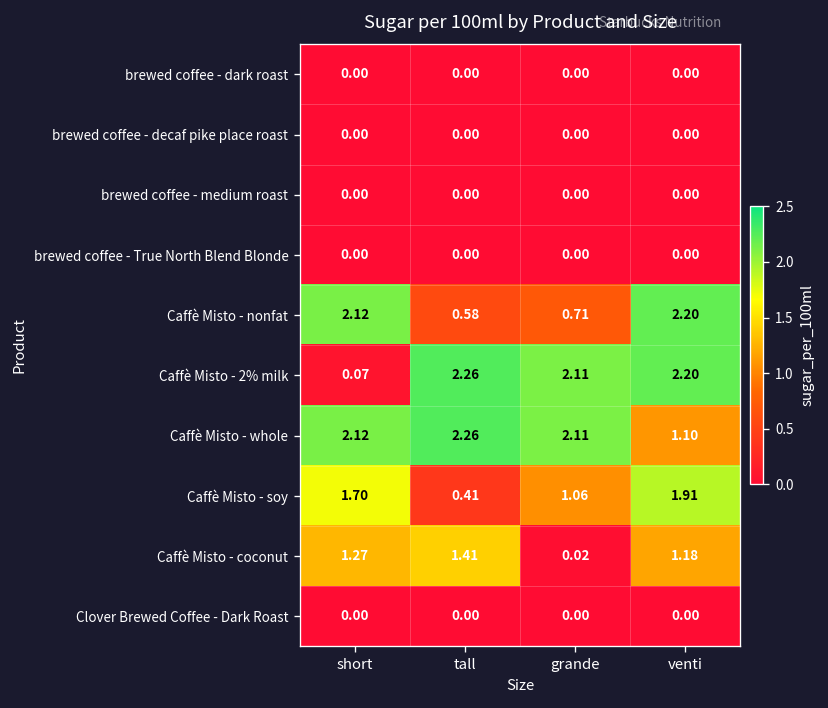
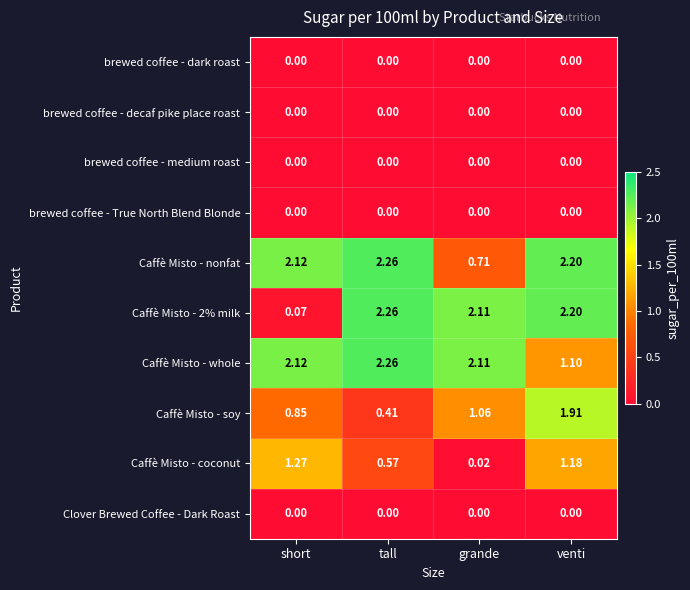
  {
    "brewed coffee - dark roast": {
      "short": 0.00,
      "tall": 0.00,
      "grande": 0.00,
      "venti": 0.00
    },
    "brewed coffee - decaf pike place roast": {
      "short": 0.00,
      "tall": 0.00,
      "grande": 0.00,
      "venti": 0.00
    },
    "brewed coffee - medium roast": {
      "short": 0.00,
      "tall": 0.00,
      "grande": 0.00,
      "venti": 0.00
    },
    "brewed coffee - True North Blend Blonde": {
      "short": 0.00,
      "tall": 0.00,
      "grande": 0.00,
      "venti": 0.00
    },
    "Caffè Misto - nonfat": {
      "short": 2.12,
-     "tall": 0.58,
+     "tall": 2.26,
      "grande": 0.71,
      "venti": 2.20
    },
    "Caffè Misto - 2% milk": {
      "short": 0.07,
      "tall": 2.26,
      "grande": 2.11,
      "venti": 2.20
    },
    "Caffè Misto - whole": {
      "short": 2.12,
      "tall": 2.26,
      "grande": 2.11,
      "venti": 1.10
    },
    "Caffè Misto - soy": {
-     "short": 1.70,
+     "short": 0.85,
      "tall": 0.41,
      "grande": 1.06,
      "venti": 1.91
    },
    "Caffè Misto - coconut": {
      "short": 1.27,
-     "tall": 1.41,
+     "tall": 0.57,
      "grande": 0.02,
      "venti": 1.18
    },
    "Clover Brewed Coffee - Dark Roast": {
      "short": 0.00,
      "tall": 0.00,
      "grande": 0.00,
      "venti": 0.00
    }
  }
